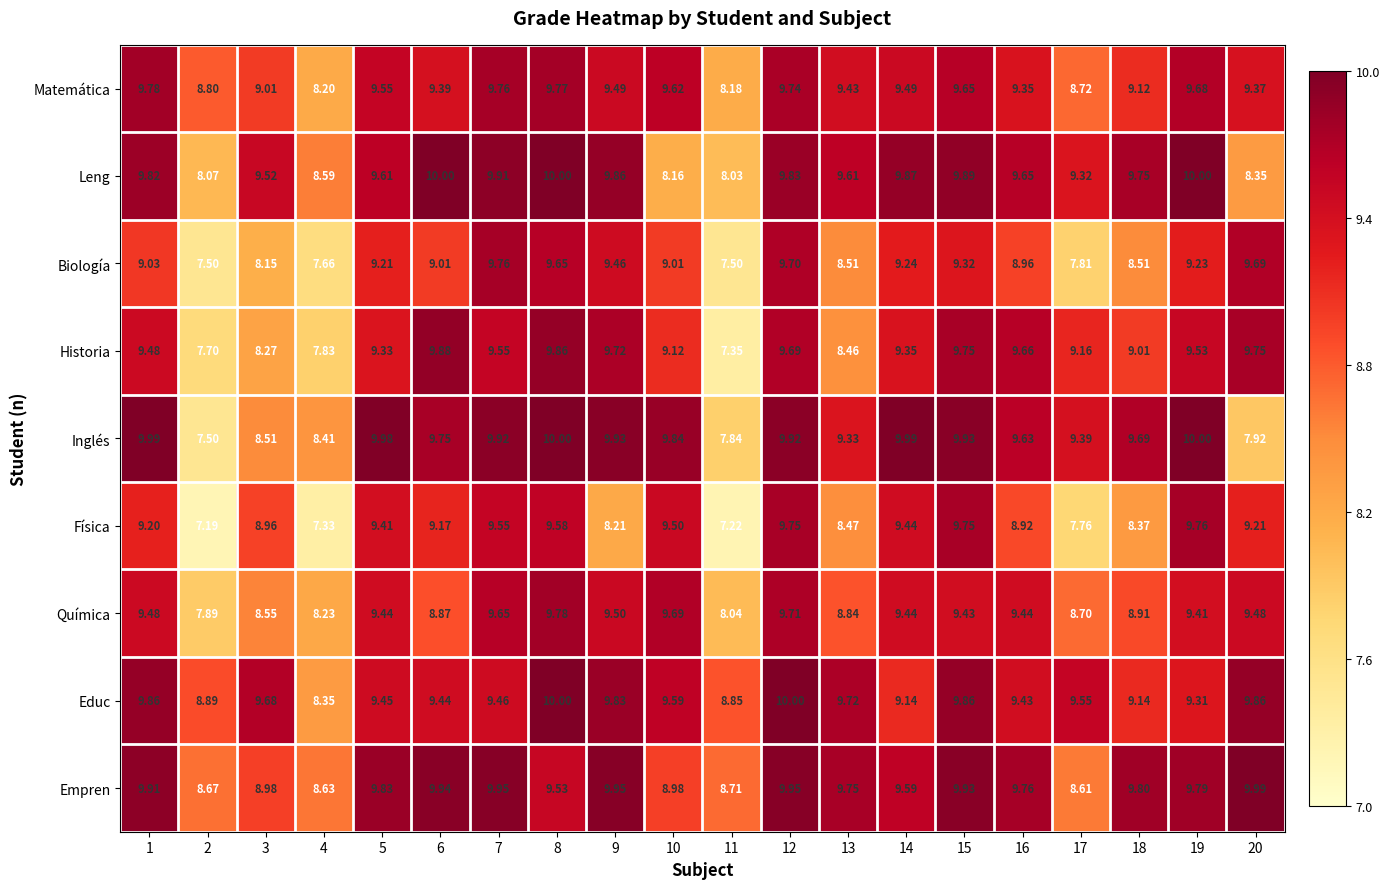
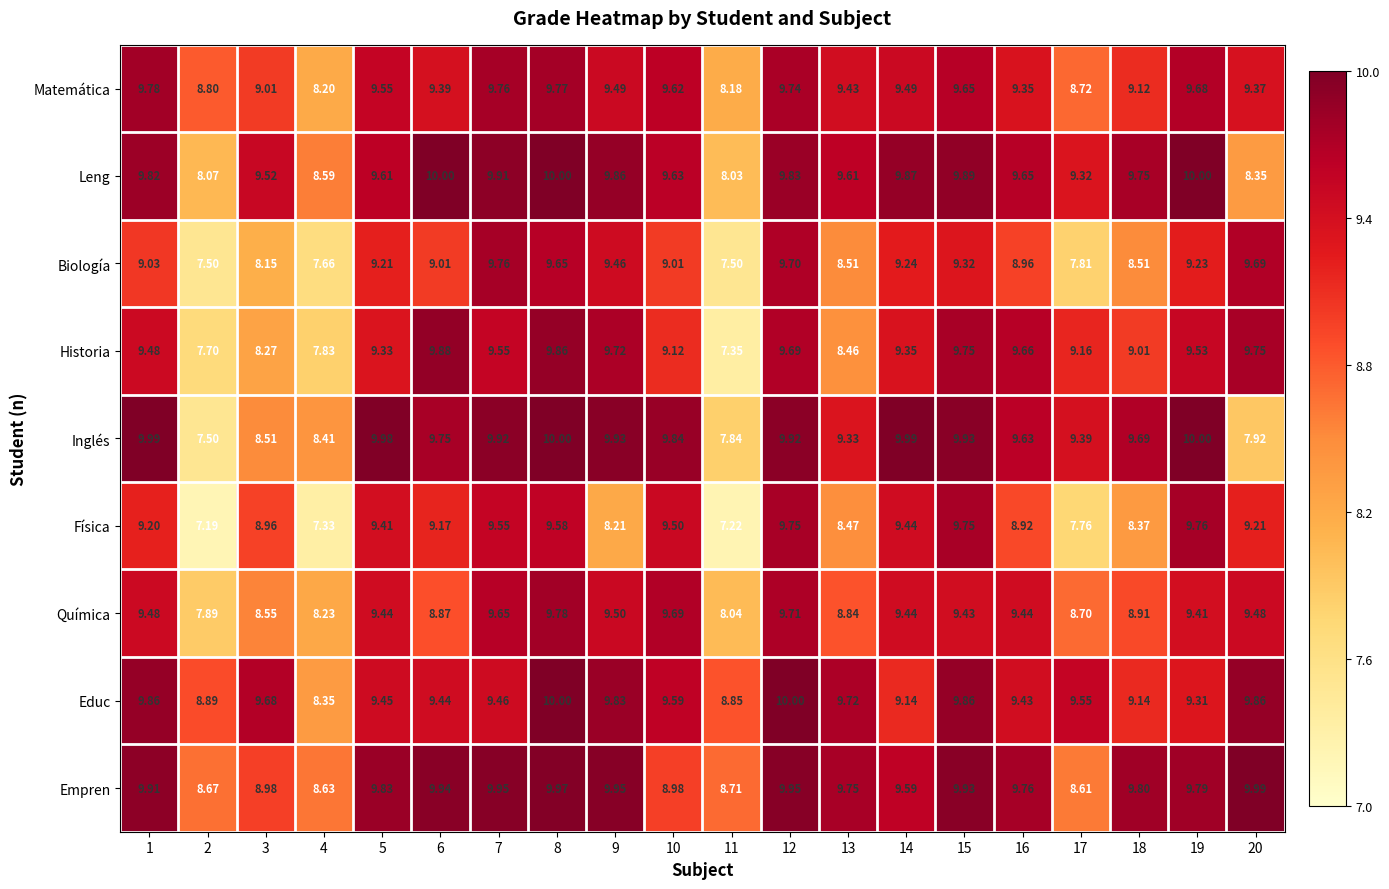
  {
    "Matemática": {
      "1": 9.78,
      "2": 8.80,
      "3": 9.01,
      "4": 8.20,
      "5": 9.55,
      "6": 9.39,
      "7": 9.76,
      "8": 9.77,
      "9": 9.49,
      "10": 9.62,
      "11": 8.18,
      "12": 9.74,
      "13": 9.43,
      "14": 9.49,
      "15": 9.65,
      "16": 9.35,
      "17": 8.72,
      "18": 9.12,
      "19": 9.68,
      "20": 9.37
    },
    "Leng": {
      "1": 9.82,
      "2": 8.07,
      "3": 9.52,
      "4": 8.59,
      "5": 9.61,
      "6": 10.00,
      "7": 9.91,
      "8": 10.00,
      "9": 9.86,
-     "10": 8.16,
+     "10": 9.63,
      "11": 8.03,
      "12": 9.83,
      "13": 9.61,
      "14": 9.87,
      "15": 9.89,
      "16": 9.65,
      "17": 9.32,
      "18": 9.75,
      "19": 10.00,
      "20": 8.35
    },
    "Biología": {
      "1": 9.03,
      "2": 7.50,
      "3": 8.15,
      "4": 7.66,
      "5": 9.21,
      "6": 9.01,
      "7": 9.76,
      "8": 9.65,
      "9": 9.46,
      "10": 9.01,
      "11": 7.50,
      "12": 9.70,
      "13": 8.51,
      "14": 9.24,
      "15": 9.32,
      "16": 8.96,
      "17": 7.81,
      "18": 8.51,
      "19": 9.23,
      "20": 9.69
    },
    "Historia": {
      "1": 9.48,
      "2": 7.70,
      "3": 8.27,
      "4": 7.83,
      "5": 9.33,
      "6": 9.88,
      "7": 9.55,
      "8": 9.86,
      "9": 9.72,
      "10": 9.12,
      "11": 7.35,
      "12": 9.69,
      "13": 8.46,
      "14": 9.35,
      "15": 9.75,
      "16": 9.66,
      "17": 9.16,
      "18": 9.01,
      "19": 9.53,
      "20": 9.75
    },
    "Inglés": {
      "1": 9.99,
      "2": 7.50,
      "3": 8.51,
      "4": 8.41,
      "5": 9.98,
      "6": 9.75,
      "7": 9.92,
      "8": 10.00,
      "9": 9.93,
      "10": 9.84,
      "11": 7.84,
      "12": 9.92,
      "13": 9.33,
      "14": 9.99,
      "15": 9.93,
      "16": 9.63,
      "17": 9.39,
      "18": 9.69,
      "19": 10.00,
      "20": 7.92
    },
    "Física": {
      "1": 9.20,
      "2": 7.19,
      "3": 8.96,
      "4": 7.33,
      "5": 9.41,
      "6": 9.17,
      "7": 9.55,
      "8": 9.58,
      "9": 8.21,
      "10": 9.50,
      "11": 7.22,
      "12": 9.75,
      "13": 8.47,
      "14": 9.44,
      "15": 9.75,
      "16": 8.92,
      "17": 7.76,
      "18": 8.37,
      "19": 9.76,
      "20": 9.21
    },
    "Química": {
      "1": 9.48,
      "2": 7.89,
      "3": 8.55,
      "4": 8.23,
      "5": 9.44,
      "6": 8.87,
      "7": 9.65,
      "8": 9.78,
      "9": 9.50,
      "10": 9.69,
      "11": 8.04,
      "12": 9.71,
      "13": 8.84,
      "14": 9.44,
      "15": 9.43,
      "16": 9.44,
      "17": 8.70,
      "18": 8.91,
      "19": 9.41,
      "20": 9.48
    },
    "Educ": {
      "1": 9.86,
      "2": 8.89,
      "3": 9.68,
      "4": 8.35,
      "5": 9.45,
      "6": 9.44,
      "7": 9.46,
      "8": 10.00,
      "9": 9.83,
      "10": 9.59,
      "11": 8.85,
      "12": 10.00,
      "13": 9.72,
      "14": 9.14,
      "15": 9.86,
      "16": 9.43,
      "17": 9.55,
      "18": 9.14,
      "19": 9.31,
      "20": 9.86
    },
    "Empren": {
      "1": 9.91,
      "2": 8.67,
      "3": 8.98,
      "4": 8.63,
      "5": 9.83,
      "6": 9.94,
      "7": 9.95,
-     "8": 9.53,
+     "8": 9.97,
      "9": 9.95,
      "10": 8.98,
      "11": 8.71,
      "12": 9.95,
      "13": 9.75,
      "14": 9.59,
      "15": 9.93,
      "16": 9.76,
      "17": 8.61,
      "18": 9.80,
      "19": 9.79,
      "20": 9.99
    }
  }
